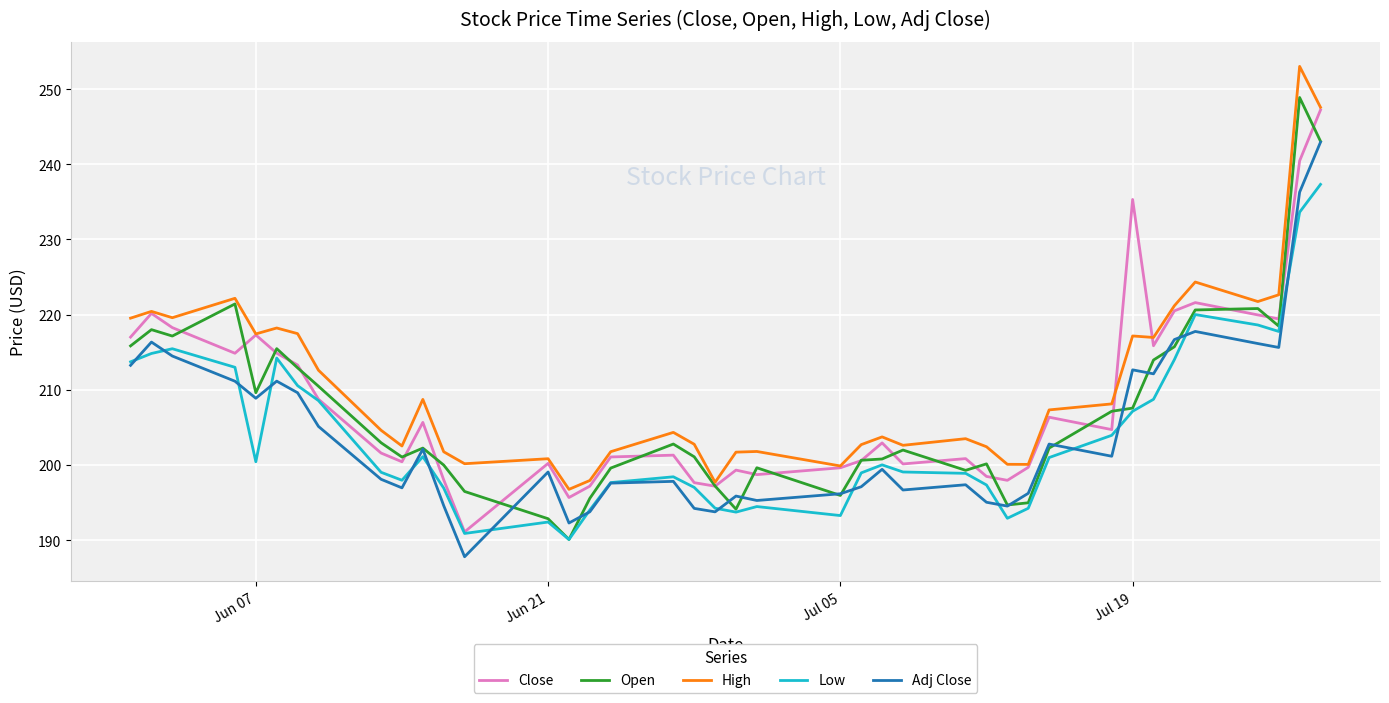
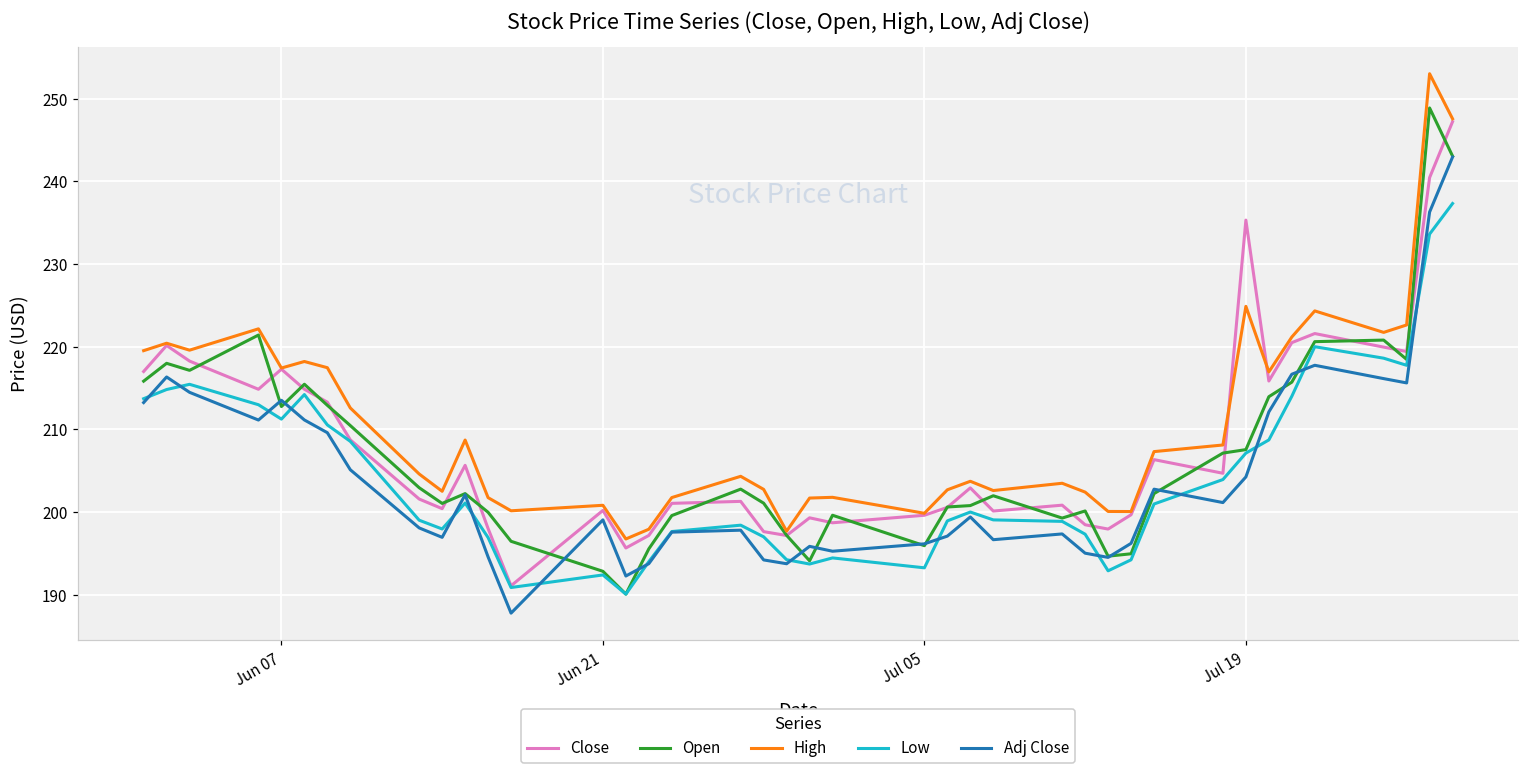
  {
    "Close": {
      "Jun 21": 200,
      "Jul 19": 235
    },
    "Open": {
-     "Jun 07": 210,
+     "Jun 07": 213,
      "Jun 21": 193,
      "Jul 19": 208
    },
    "High": {
      "Jun 21": 201,
-     "Jul 19": 217
+     "Jul 19": 225
    },
    "Low": {
-     "Jun 07": 200,
+     "Jun 07": 211,
      "Jun 21": 192,
      "Jul 05": 193,
      "Jul 19": 207
    },
    "Adj Close": {
-     "Jun 07": 209,
+     "Jun 07": 214,
      "Jun 21": 199,
-     "Jul 19": 213
+     "Jul 19": 204
    }
  }
